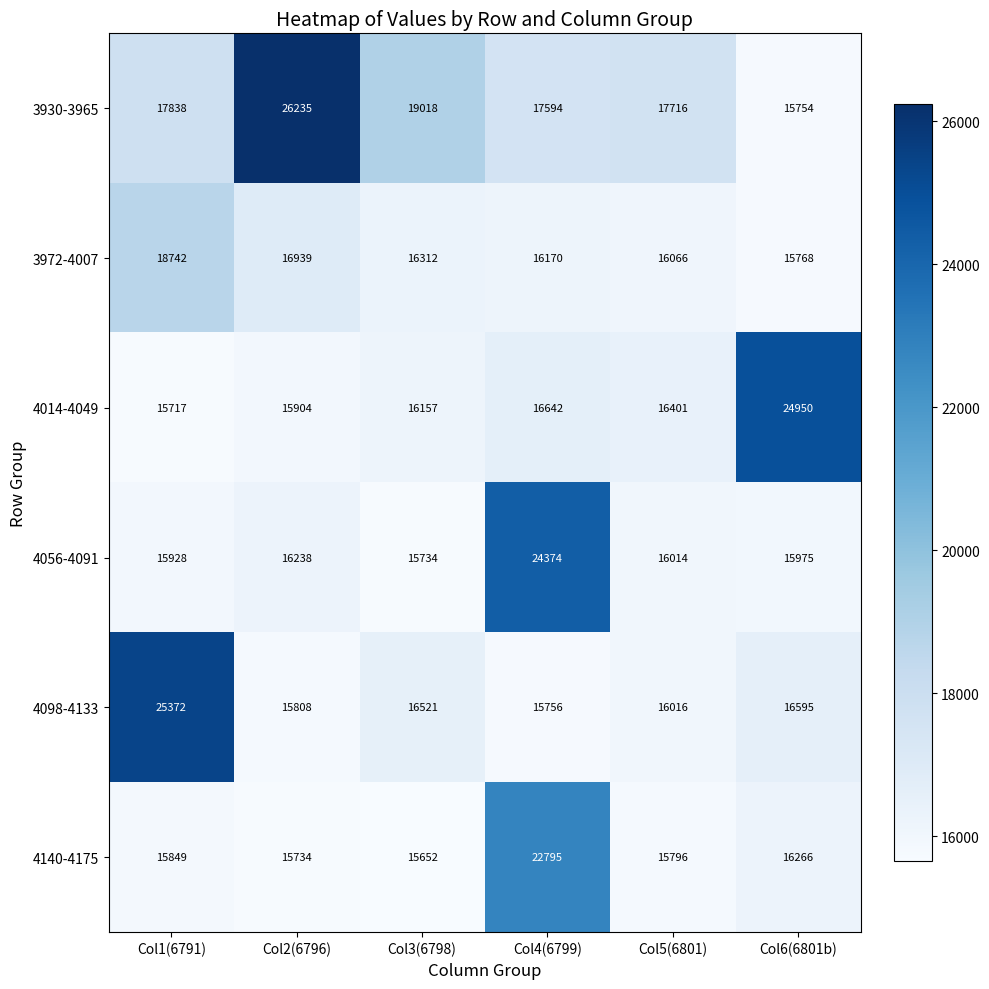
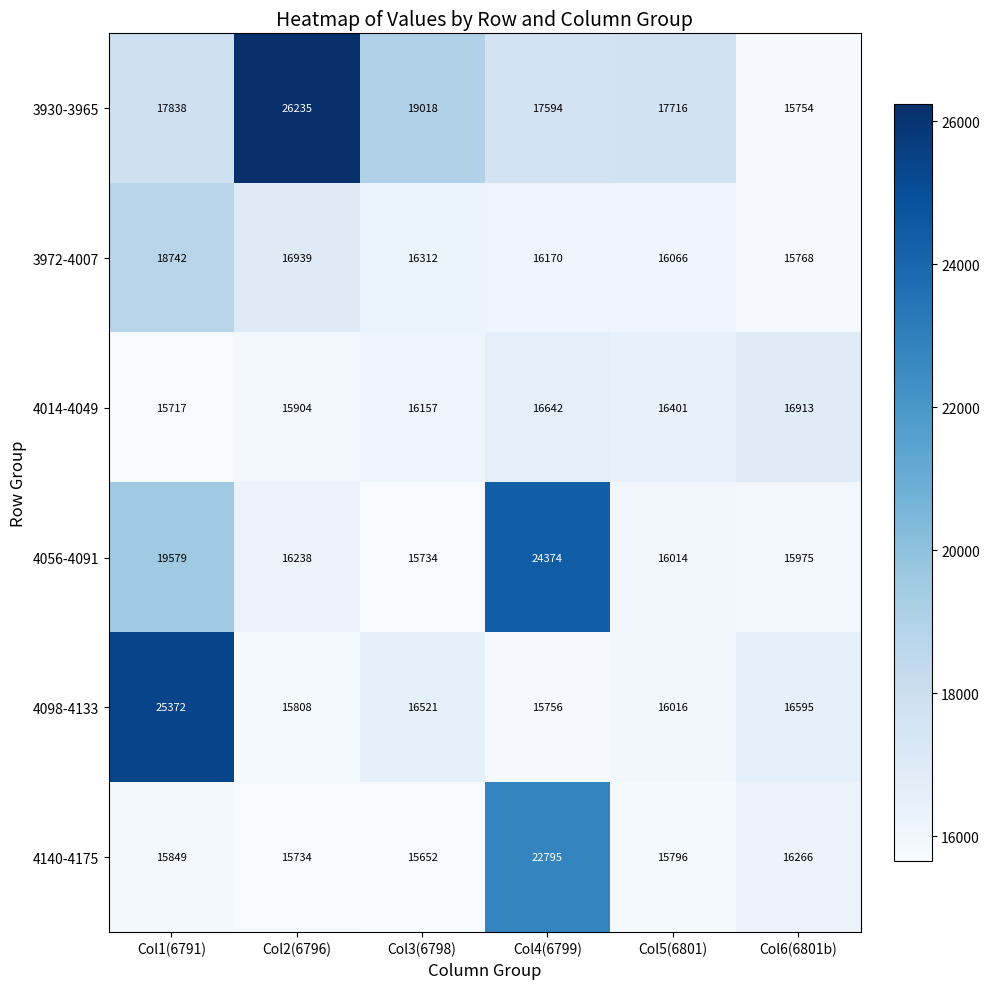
  {
    "3930-3965": {
      "Col1(6791)": 17838,
      "Col2(6796)": 26235,
      "Col3(6798)": 19018,
      "Col4(6799)": 17594,
      "Col5(6801)": 17716,
      "Col6(6801b)": 15754
    },
    "3972-4007": {
      "Col1(6791)": 18742,
      "Col2(6796)": 16939,
      "Col3(6798)": 16312,
      "Col4(6799)": 16170,
      "Col5(6801)": 16066,
      "Col6(6801b)": 15768
    },
    "4014-4049": {
      "Col1(6791)": 15717,
      "Col2(6796)": 15904,
      "Col3(6798)": 16157,
      "Col4(6799)": 16642,
      "Col5(6801)": 16401,
-     "Col6(6801b)": 24950
+     "Col6(6801b)": 16913
    },
    "4056-4091": {
-     "Col1(6791)": 15928,
+     "Col1(6791)": 19579,
      "Col2(6796)": 16238,
      "Col3(6798)": 15734,
      "Col4(6799)": 24374,
      "Col5(6801)": 16014,
      "Col6(6801b)": 15975
    },
    "4098-4133": {
      "Col1(6791)": 25372,
      "Col2(6796)": 15808,
      "Col3(6798)": 16521,
      "Col4(6799)": 15756,
      "Col5(6801)": 16016,
      "Col6(6801b)": 16595
    },
    "4140-4175": {
      "Col1(6791)": 15849,
      "Col2(6796)": 15734,
      "Col3(6798)": 15652,
      "Col4(6799)": 22795,
      "Col5(6801)": 15796,
      "Col6(6801b)": 16266
    }
  }
